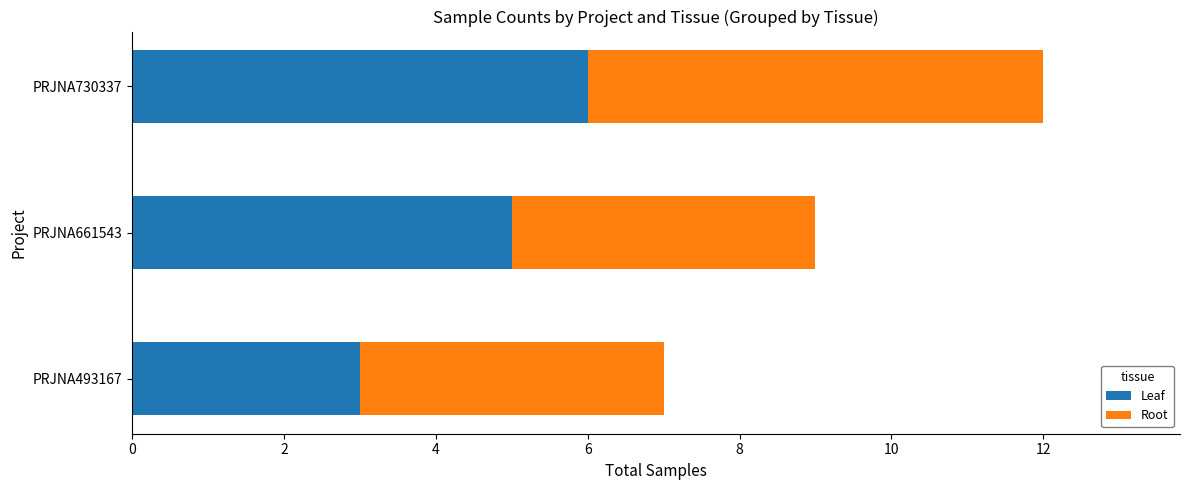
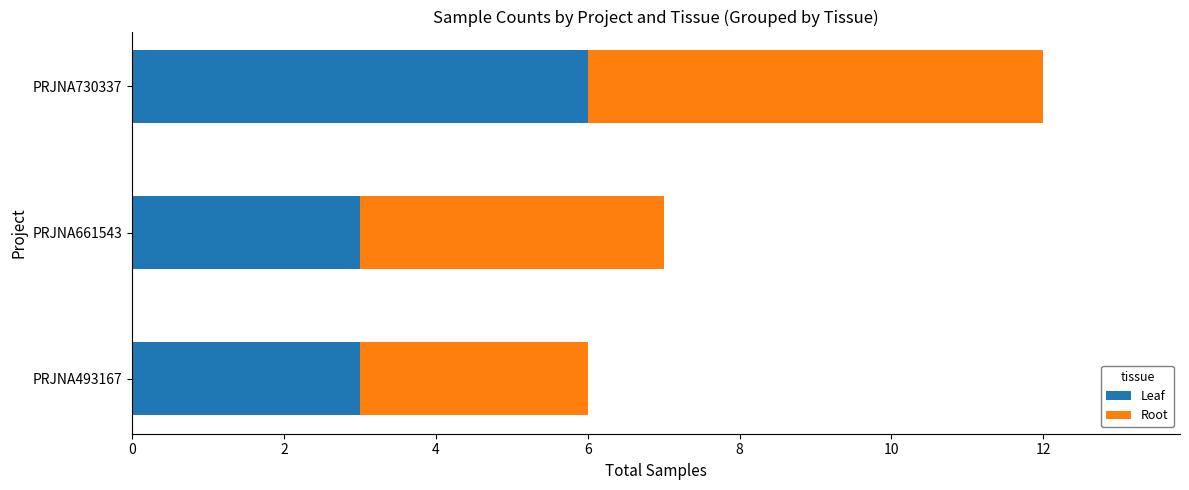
  {
    "Leaf": {
      "PRJNA730337": 6,
-     "PRJNA661543": 5,
+     "PRJNA661543": 3,
      "PRJNA493167": 3
    },
    "Root": {
      "PRJNA730337": 6,
      "PRJNA661543": 4,
-     "PRJNA493167": 4
+     "PRJNA493167": 3
    }
  }
